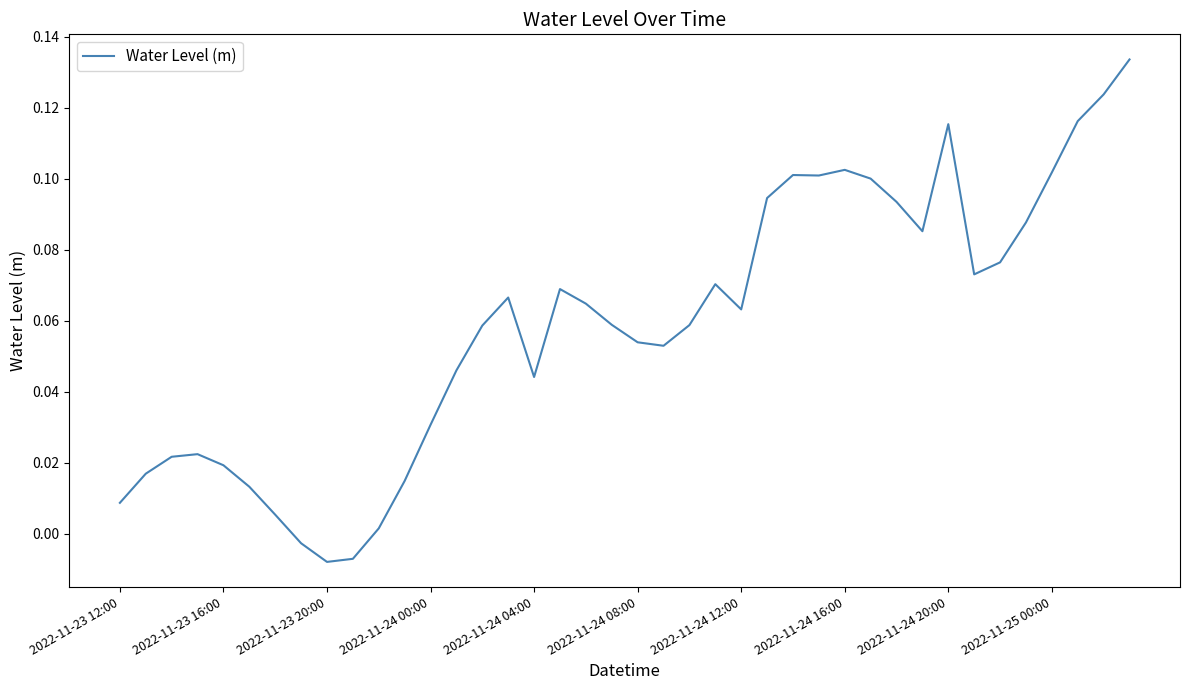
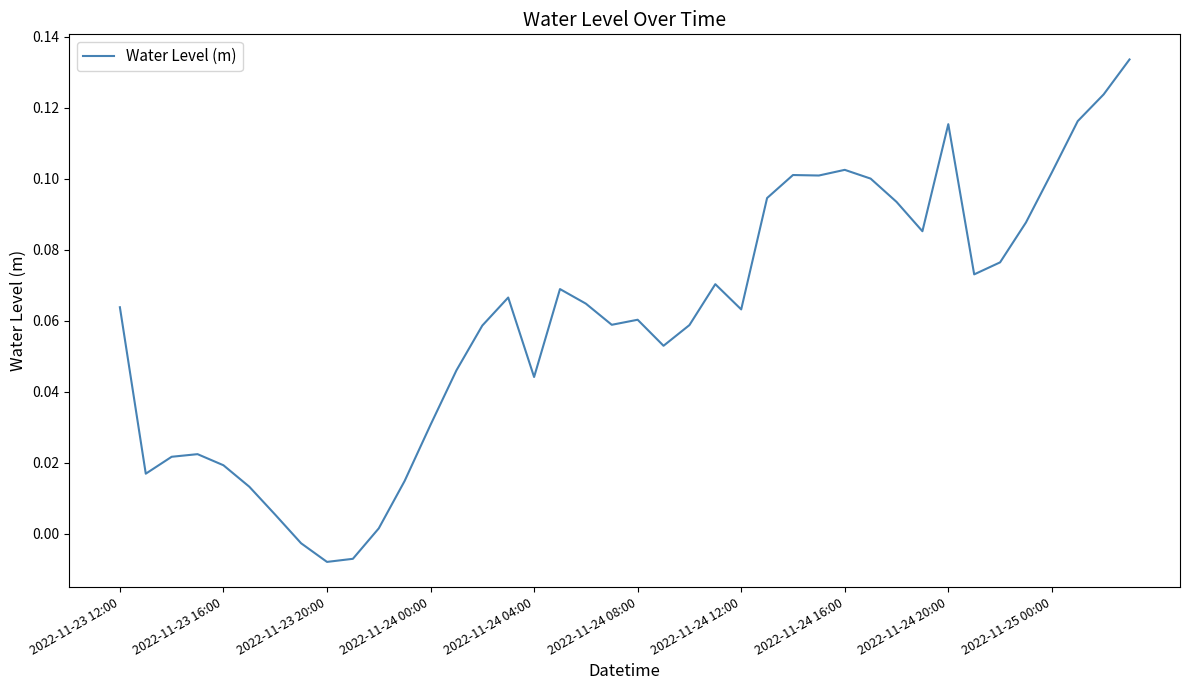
  {
-   "2022-11-23 12:00": 0.009,
+   "2022-11-23 12:00": 0.064,
    "2022-11-23 16:00": 0.019,
    "2022-11-23 20:00": -0.008,
    "2022-11-24 00:00": 0.031,
    "2022-11-24 04:00": 0.044,
-   "2022-11-24 08:00": 0.054,
+   "2022-11-24 08:00": 0.060,
    "2022-11-24 12:00": 0.063,
    "2022-11-24 16:00": 0.103,
    "2022-11-24 20:00": 0.115,
    "2022-11-25 00:00": 0.102
  }
